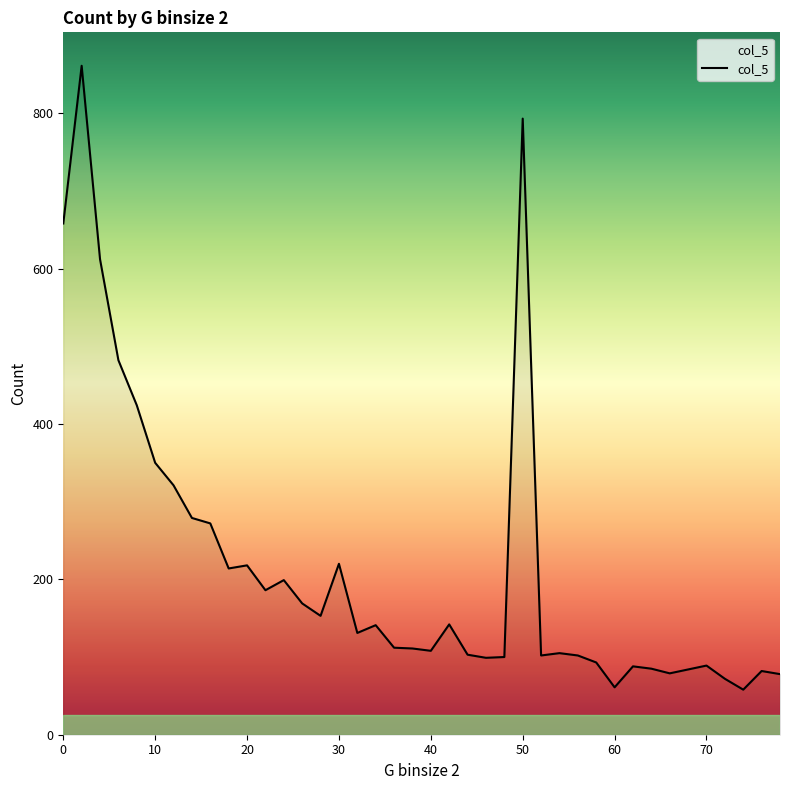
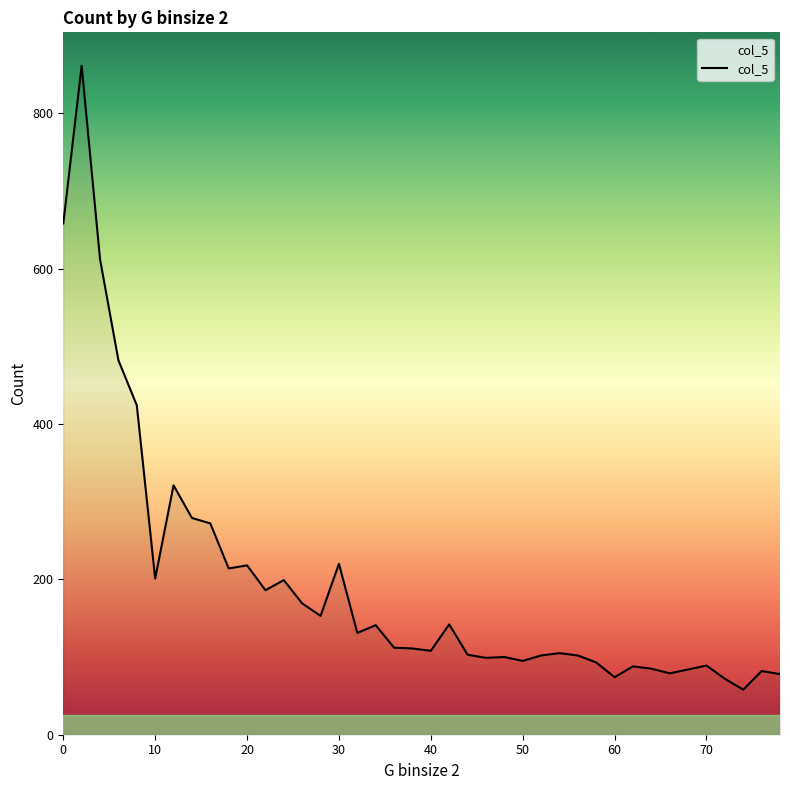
  {
    "0": 660,
-   "10": 350,
+   "10": 200,
    "20": 220,
    "30": 220,
    "40": 110,
-   "50": 790,
-   "60": 60,
+   "50": 100,
+   "60": 70,
    "70": 90
  }
